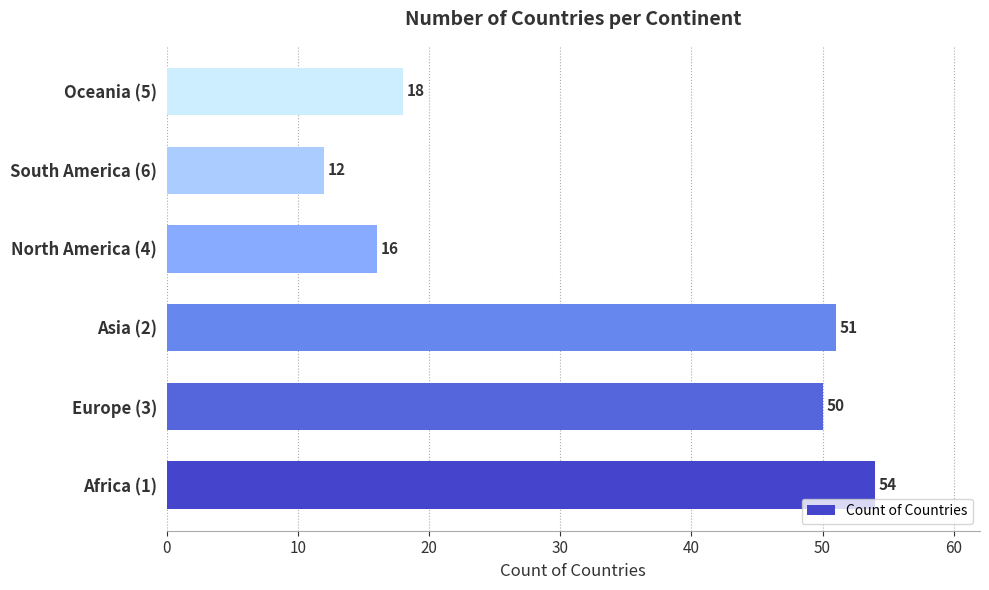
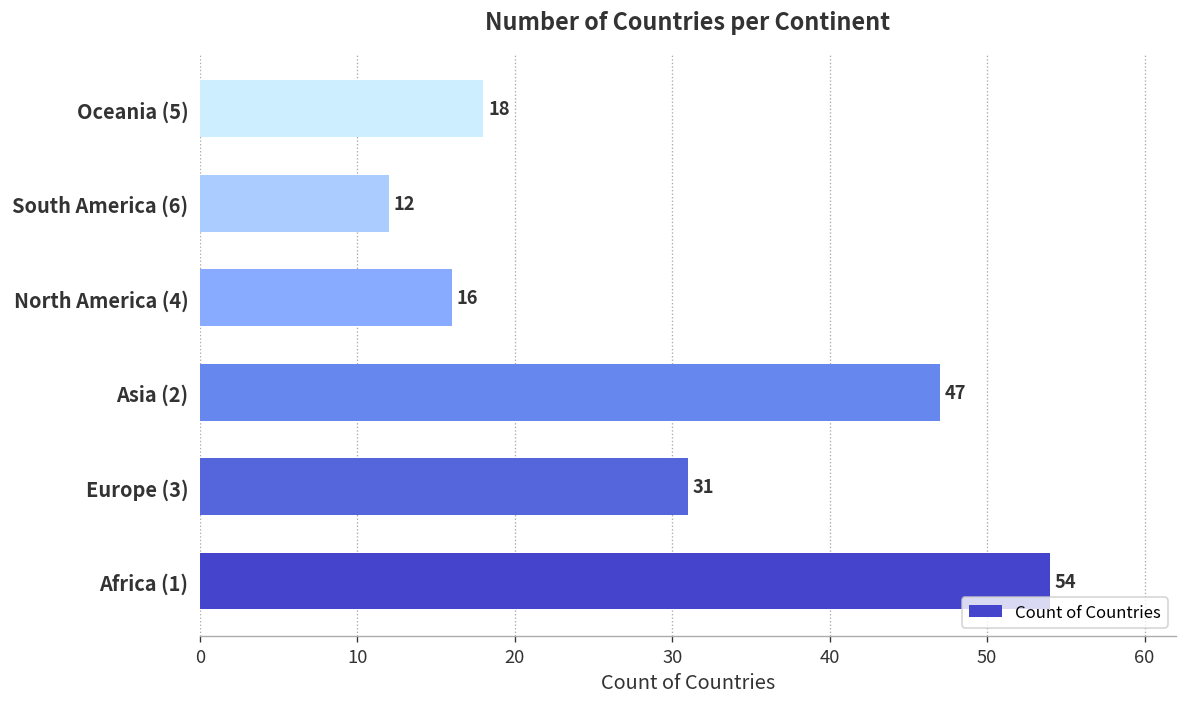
  {
    "Oceania (5)": 18,
    "South America (6)": 12,
    "North America (4)": 16,
-   "Asia (2)": 51,
-   "Europe (3)": 50,
+   "Asia (2)": 47,
+   "Europe (3)": 31,
    "Africa (1)": 54
  }
